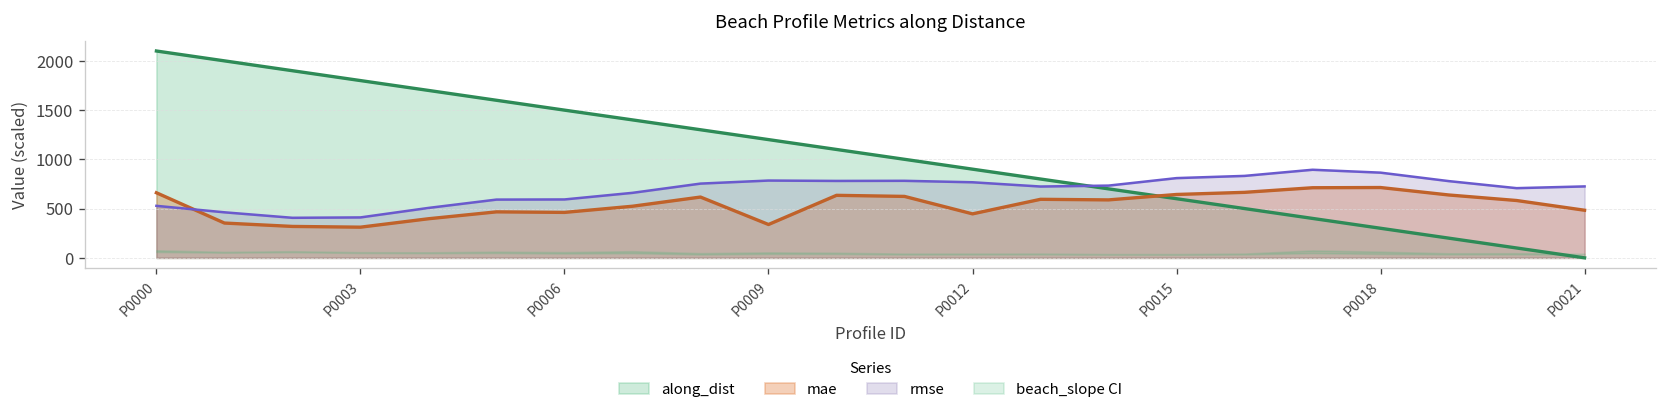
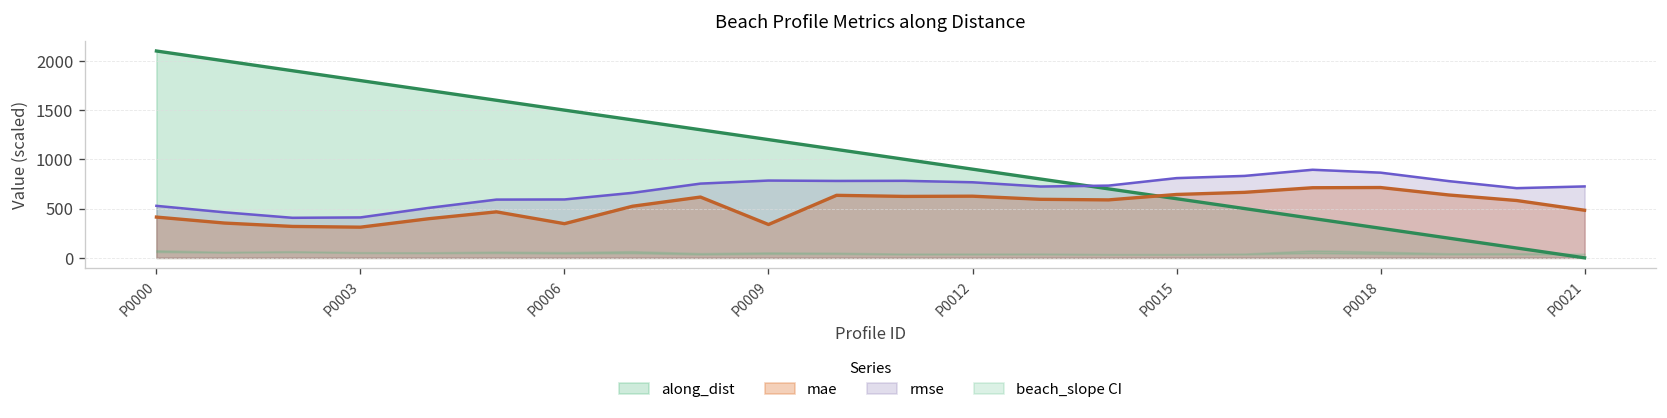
  {
    "mae": {
-     "P0000": 700,
+     "P0000": 400,
      "P0003": 300,
-     "P0006": 500,
+     "P0006": 300,
      "P0009": 300,
-     "P0012": 400,
+     "P0012": 600,
      "P0015": 600,
      "P0018": 700,
      "P0021": 500
    }
  }
